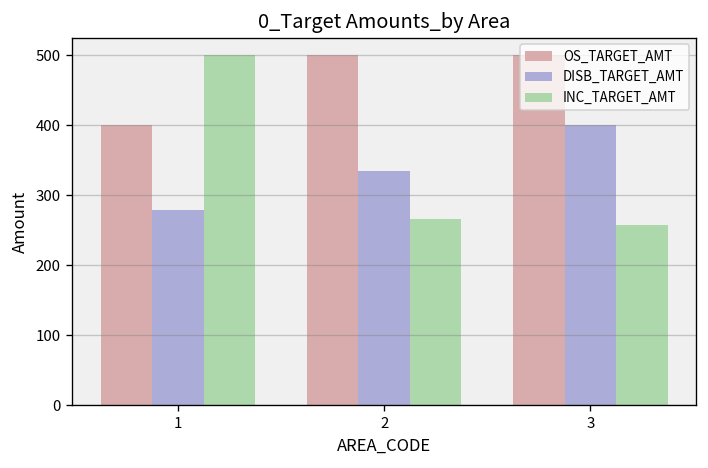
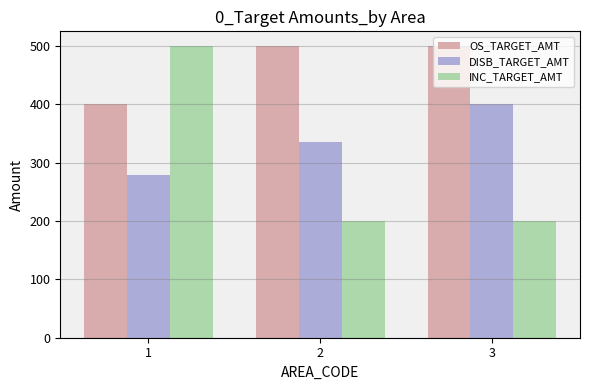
  {
    "OS_TARGET_AMT": {
      "1": 400,
      "2": 500
    },
    "DISB_TARGET_AMT": {
      "1": 280,
      "2": 340,
      "3": 400
    },
    "INC_TARGET_AMT": {
      "1": 500,
-     "2": 270,
-     "3": 260
+     "2": 200,
+     "3": 200
    }
  }
